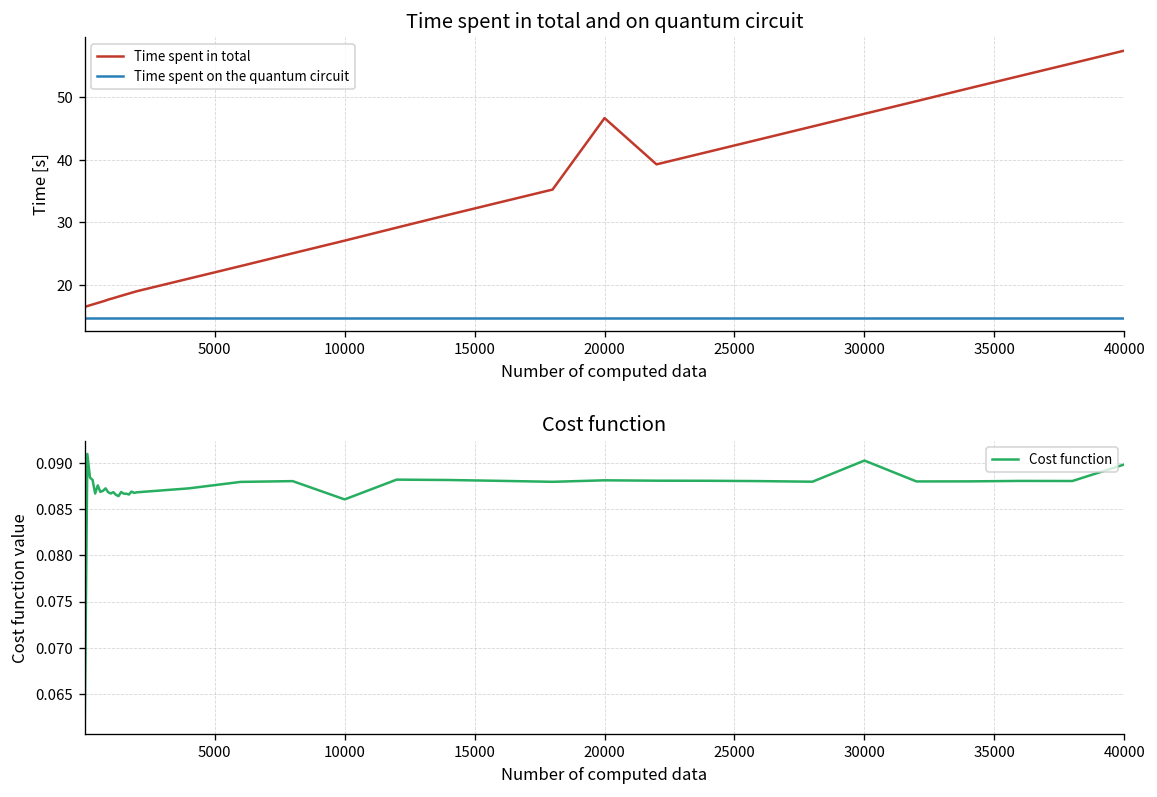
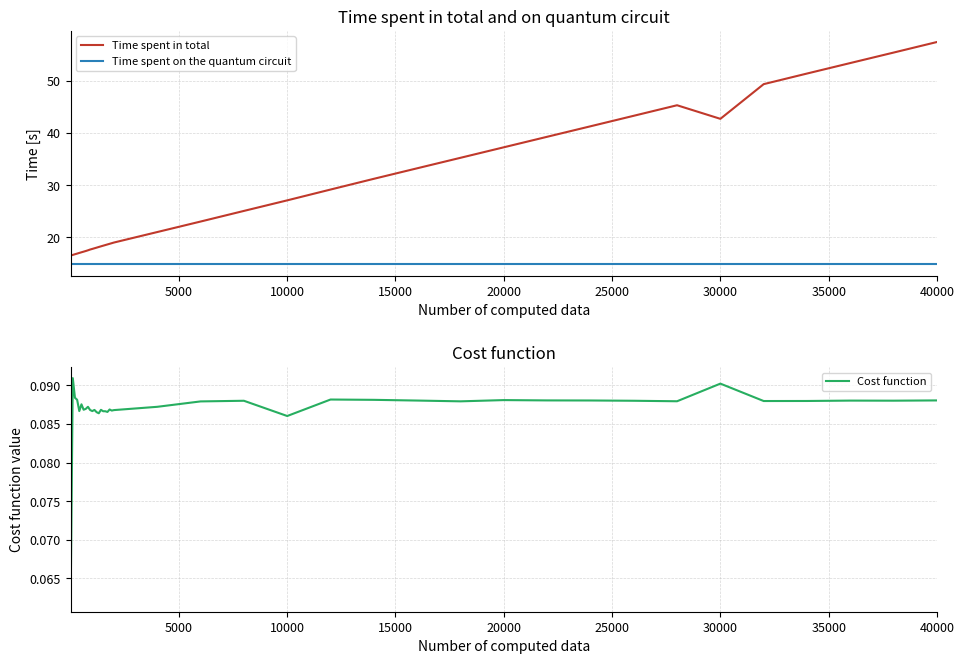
  {
    "Time spent in total and on quantum circuit": {
      "Time spent in total": {
        "10000": 27,
-       "20000": 47,
-       "30000": 47,
+       "20000": 37,
+       "30000": 43,
        "40000": 57
      },
      "Time spent on the quantum circuit": {
        "10000": 15,
        "20000": 15,
        "30000": 15,
        "40000": 15
      }
    },
    "Cost function": {
      "10000": 0.086,
      "20000": 0.088,
      "30000": 0.090,
-     "40000": 0.090
+     "40000": 0.088
    }
  }
